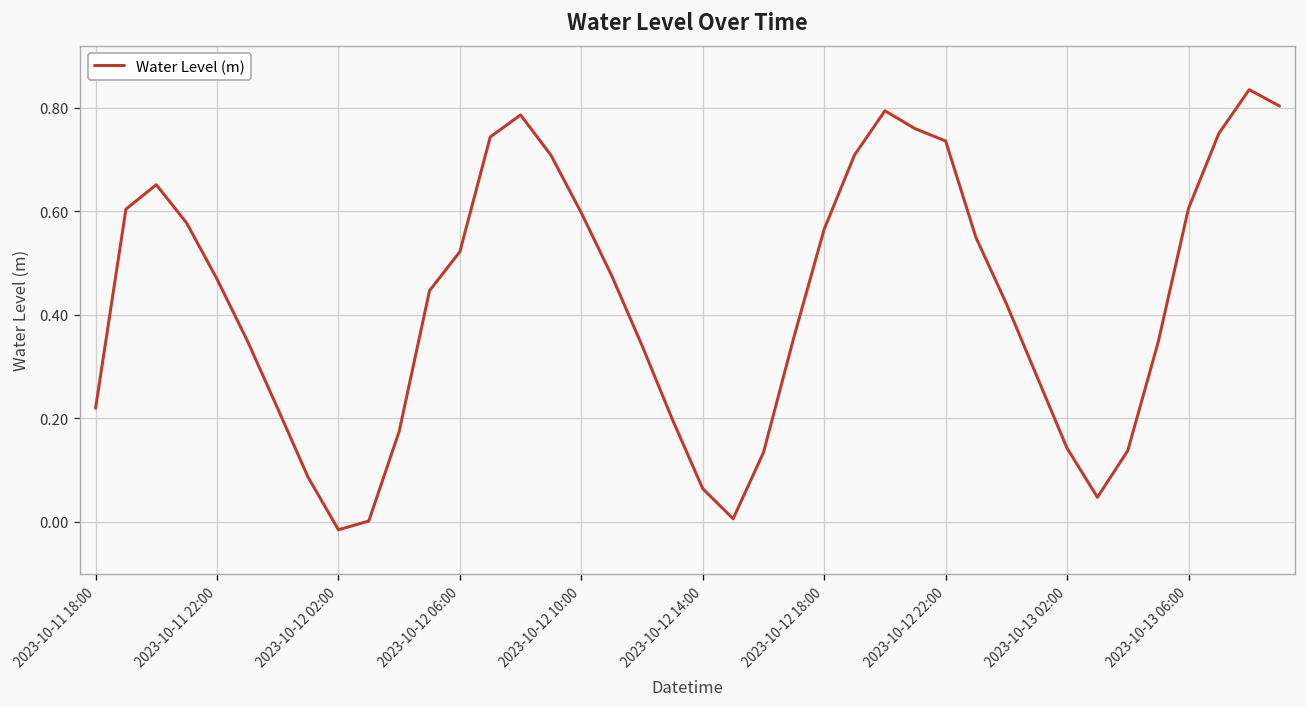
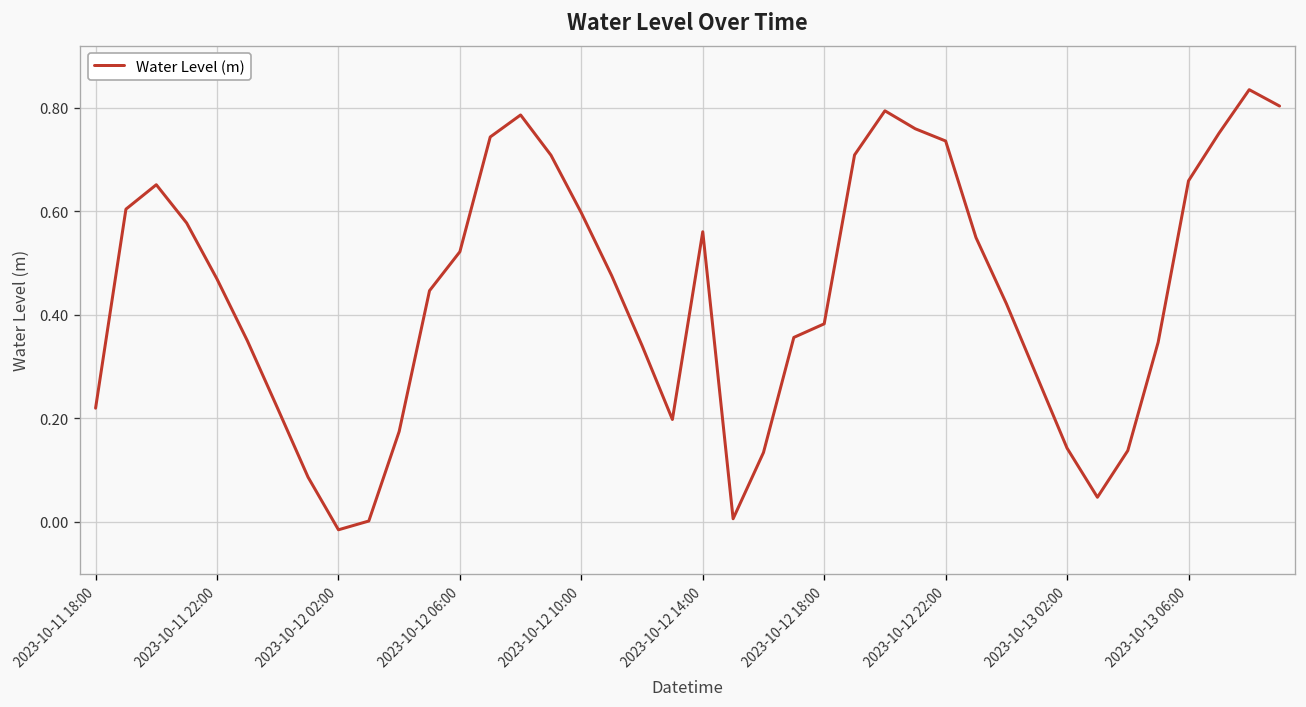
  {
    "2023-10-11 18:00": 0.22,
    "2023-10-11 22:00": 0.47,
    "2023-10-12 02:00": -0.02,
    "2023-10-12 06:00": 0.52,
    "2023-10-12 10:00": 0.60,
-   "2023-10-12 14:00": 0.06,
-   "2023-10-12 18:00": 0.57,
+   "2023-10-12 14:00": 0.56,
+   "2023-10-12 18:00": 0.38,
    "2023-10-12 22:00": 0.74,
    "2023-10-13 02:00": 0.14,
-   "2023-10-13 06:00": 0.61
+   "2023-10-13 06:00": 0.66
  }
